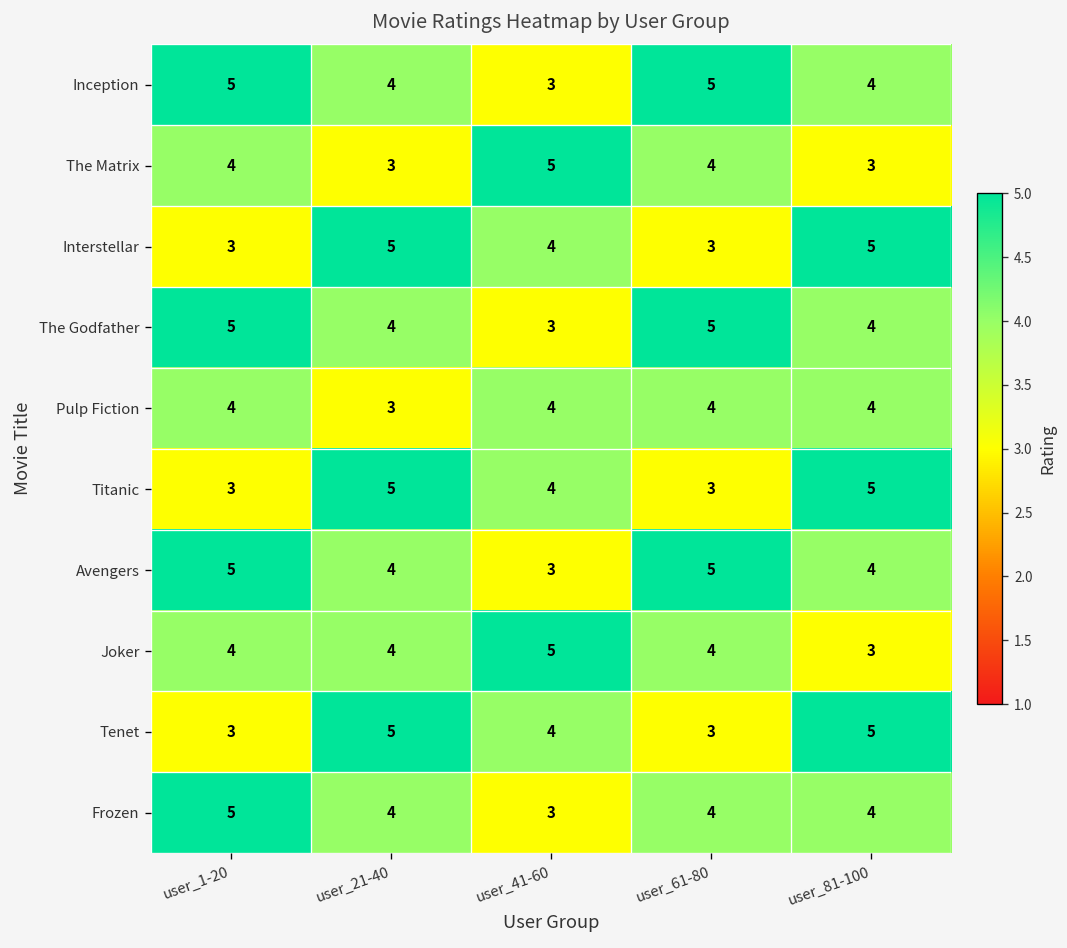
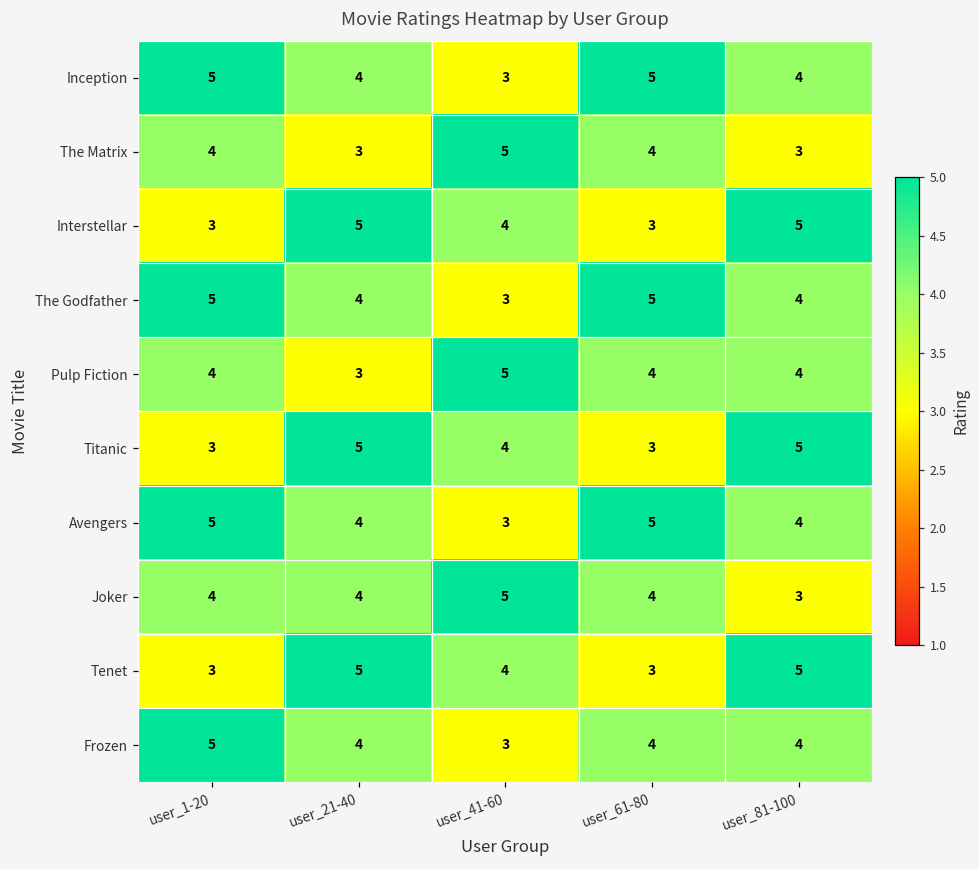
  {
    "Inception": {
      "user_1-20": 5,
      "user_21-40": 4,
      "user_41-60": 3,
      "user_61-80": 5,
      "user_81-100": 4
    },
    "The Matrix": {
      "user_1-20": 4,
      "user_21-40": 3,
      "user_41-60": 5,
      "user_61-80": 4,
      "user_81-100": 3
    },
    "Interstellar": {
      "user_1-20": 3,
      "user_21-40": 5,
      "user_41-60": 4,
      "user_61-80": 3,
      "user_81-100": 5
    },
    "The Godfather": {
      "user_1-20": 5,
      "user_21-40": 4,
      "user_41-60": 3,
      "user_61-80": 5,
      "user_81-100": 4
    },
    "Pulp Fiction": {
      "user_1-20": 4,
      "user_21-40": 3,
-     "user_41-60": 4,
+     "user_41-60": 5,
      "user_61-80": 4,
      "user_81-100": 4
    },
    "Titanic": {
      "user_1-20": 3,
      "user_21-40": 5,
      "user_41-60": 4,
      "user_61-80": 3,
      "user_81-100": 5
    },
    "Avengers": {
      "user_1-20": 5,
      "user_21-40": 4,
      "user_41-60": 3,
      "user_61-80": 5,
      "user_81-100": 4
    },
    "Joker": {
      "user_1-20": 4,
      "user_21-40": 4,
      "user_41-60": 5,
      "user_61-80": 4,
      "user_81-100": 3
    },
    "Tenet": {
      "user_1-20": 3,
      "user_21-40": 5,
      "user_41-60": 4,
      "user_61-80": 3,
      "user_81-100": 5
    },
    "Frozen": {
      "user_1-20": 5,
      "user_21-40": 4,
      "user_41-60": 3,
      "user_61-80": 4,
      "user_81-100": 4
    }
  }
